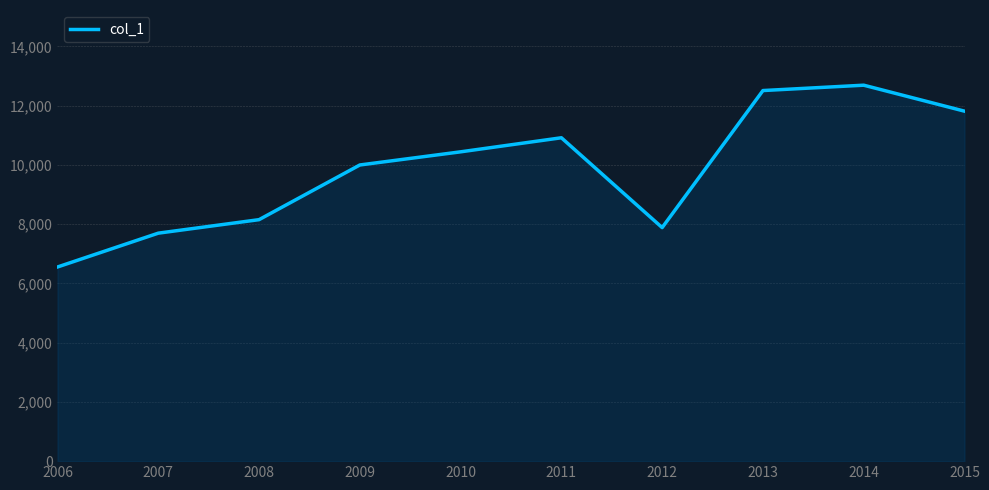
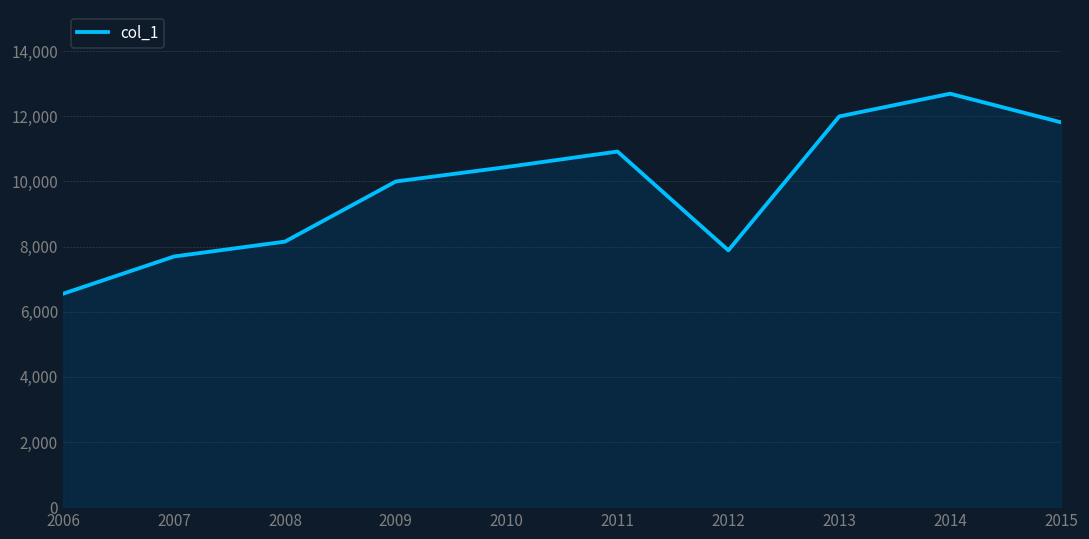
  {
    "2006": "6,600",
    "2007": "7,700",
    "2008": "8,200",
    "2009": "10,000",
    "2010": "10,400",
    "2011": "10,900",
    "2012": "7,900",
-   "2013": "12,500",
+   "2013": "12,000",
    "2014": "12,700",
    "2015": "11,800"
  }
